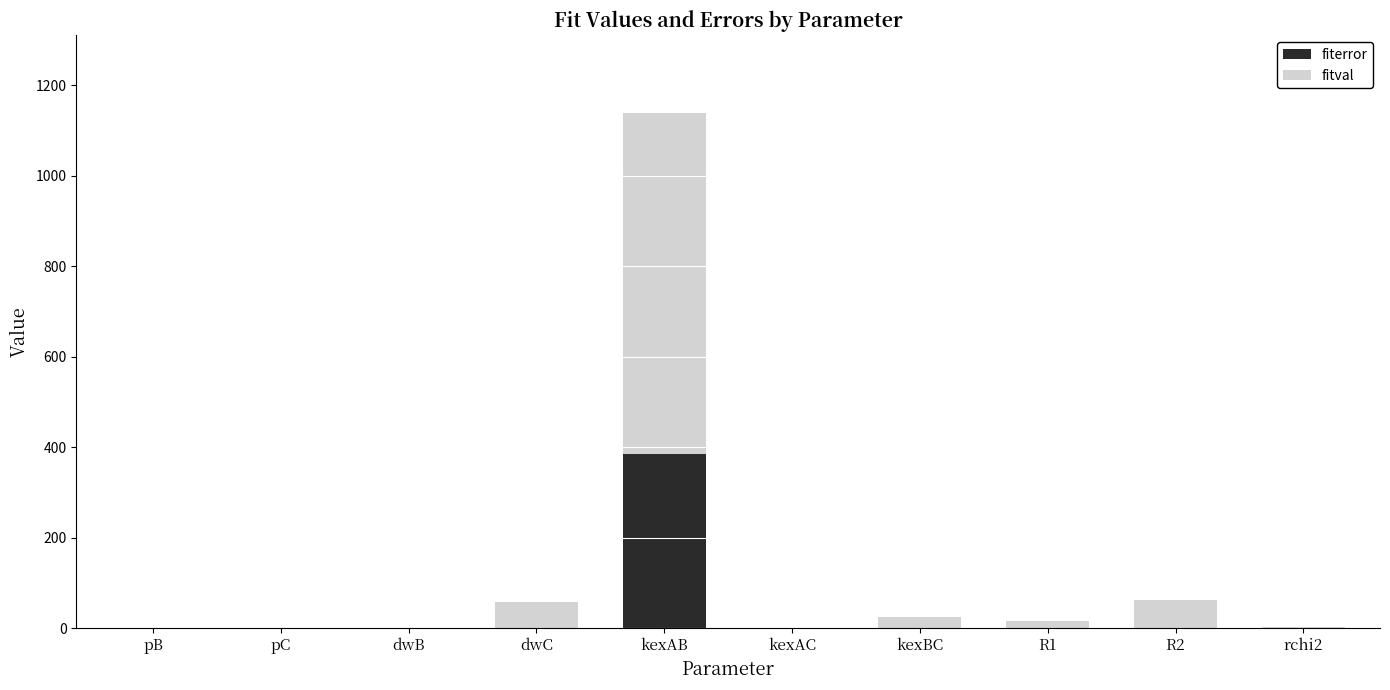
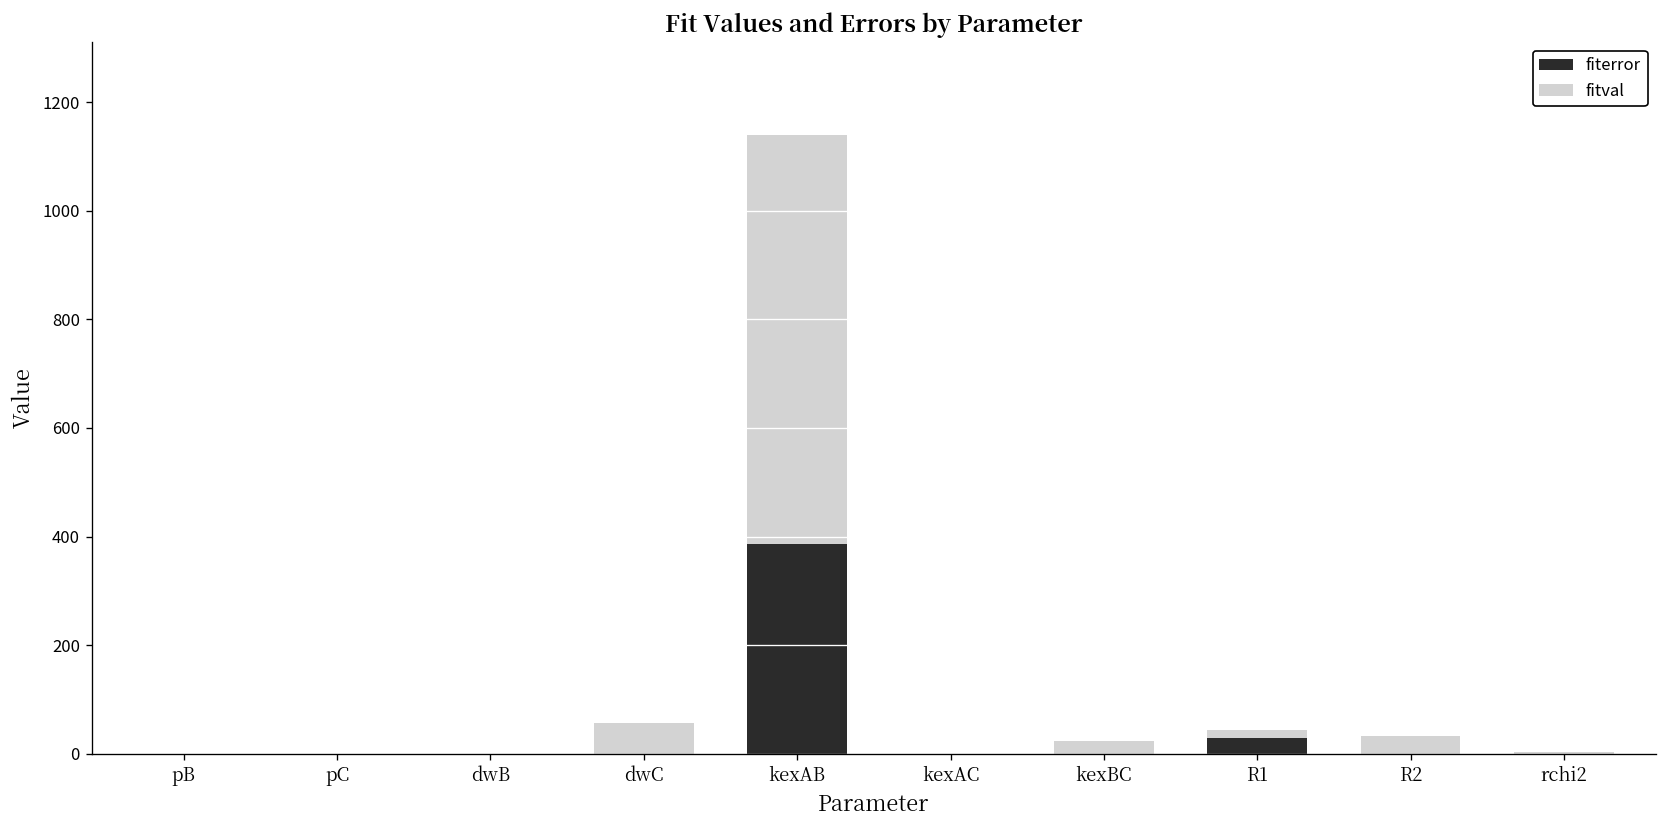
  {
    "fiterror": {
      "pC": 0,
      "dwB": 0,
      "dwC": 0,
      "kexAB": 390,
      "kexAC": 0,
      "kexBC": 0,
-     "R1": 0,
+     "R1": 30,
      "rchi2": 0
    },
    "fitval": {
      "pC": 0,
      "dwC": 60,
      "kexAB": 750,
      "kexAC": 0,
      "kexBC": 20,
      "R1": 10,
-     "R2": 60
+     "R2": 30
    }
  }
